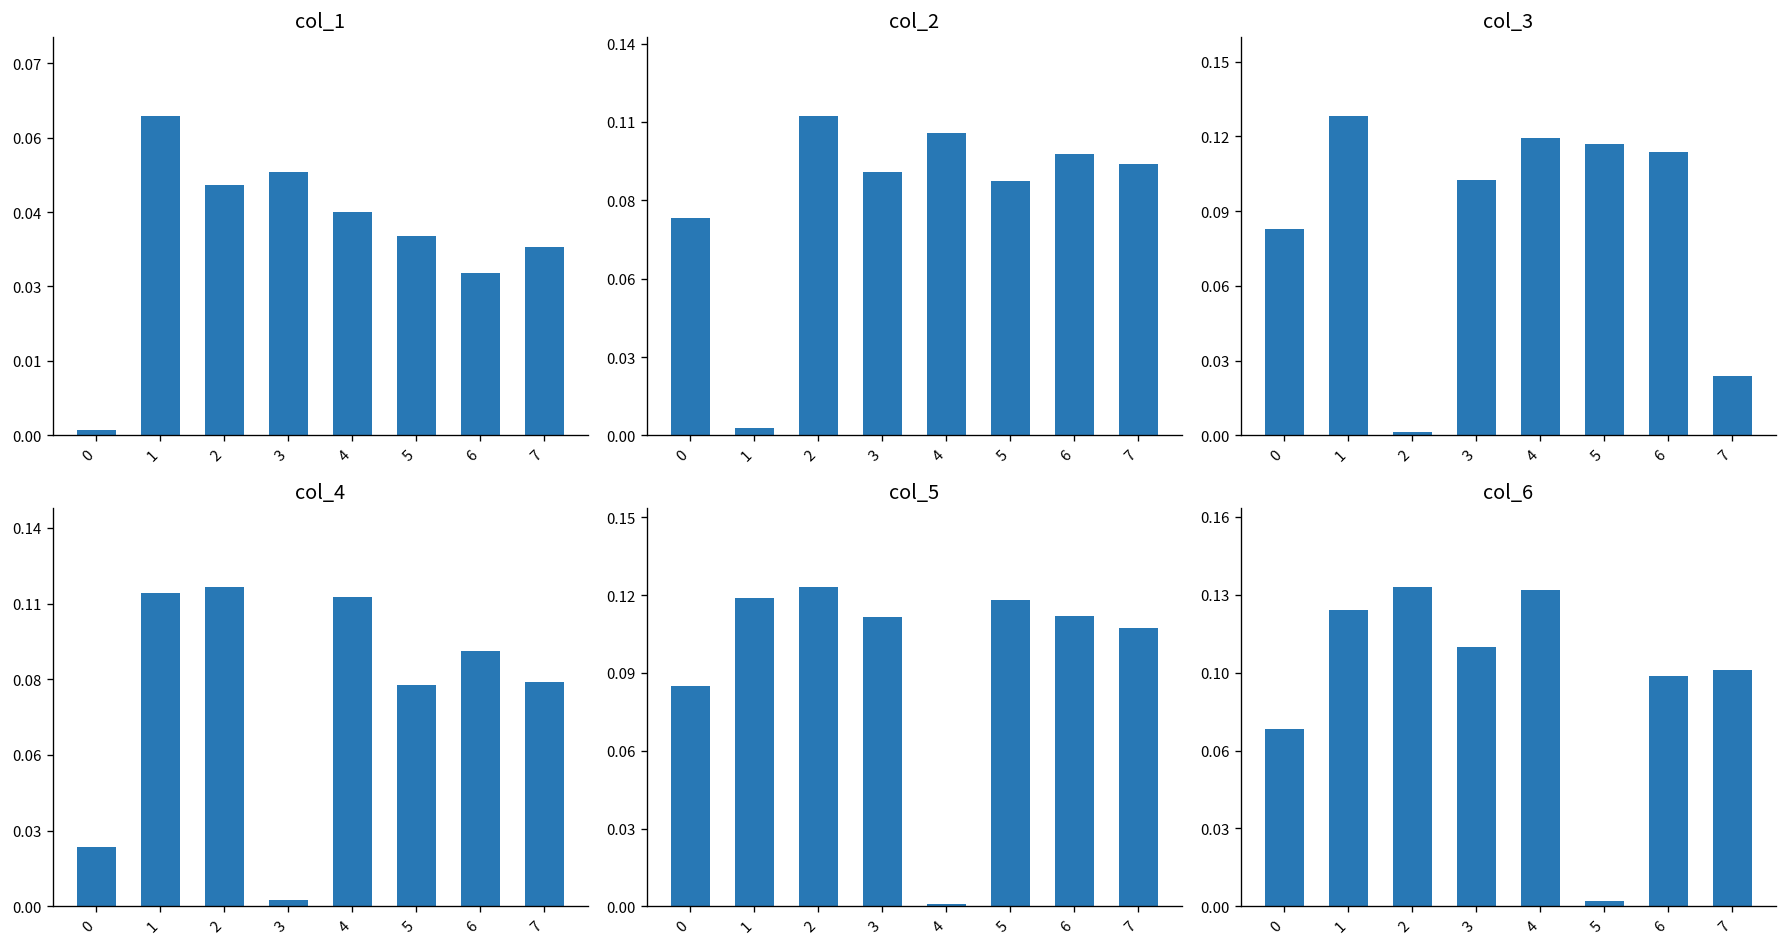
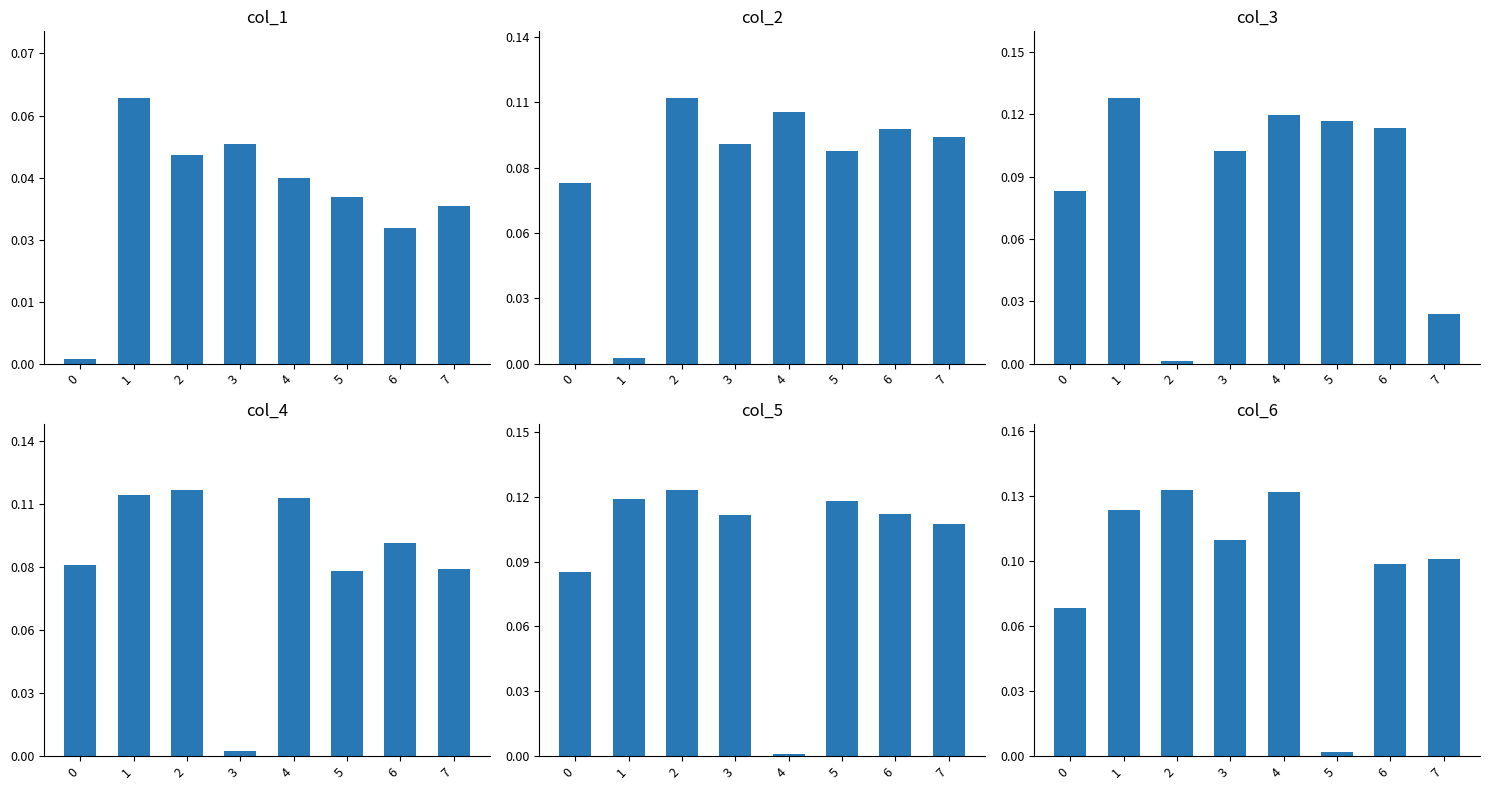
  {
    "col_2": {
      "0": 0.078,
      "1": 0.003,
      "2": 0.114,
      "3": 0.094,
      "4": 0.108,
      "5": 0.091,
      "6": 0.101,
      "7": 0.097
    },
    "col_3": {
      "0": 0.083,
      "1": 0.128,
      "2": 0.002,
      "3": 0.103,
      "4": 0.120,
      "5": 0.117,
      "6": 0.114,
      "7": 0.024
    },
    "col_4": {
-     "0": 0.022,
+     "0": 0.085,
      "1": 0.116,
      "2": 0.118,
      "3": 0.003,
      "4": 0.115,
      "5": 0.082,
      "6": 0.095,
      "7": 0.083
    },
    "col_5": {
      "0": 0.085,
      "1": 0.119,
      "2": 0.123,
      "3": 0.112,
      "5": 0.118,
      "6": 0.112,
      "7": 0.108
    },
    "col_6": {
      "0": 0.073,
      "1": 0.122,
      "2": 0.131,
      "3": 0.107,
      "4": 0.130,
      "5": 0.002,
      "6": 0.095,
      "7": 0.097
    }
  }
